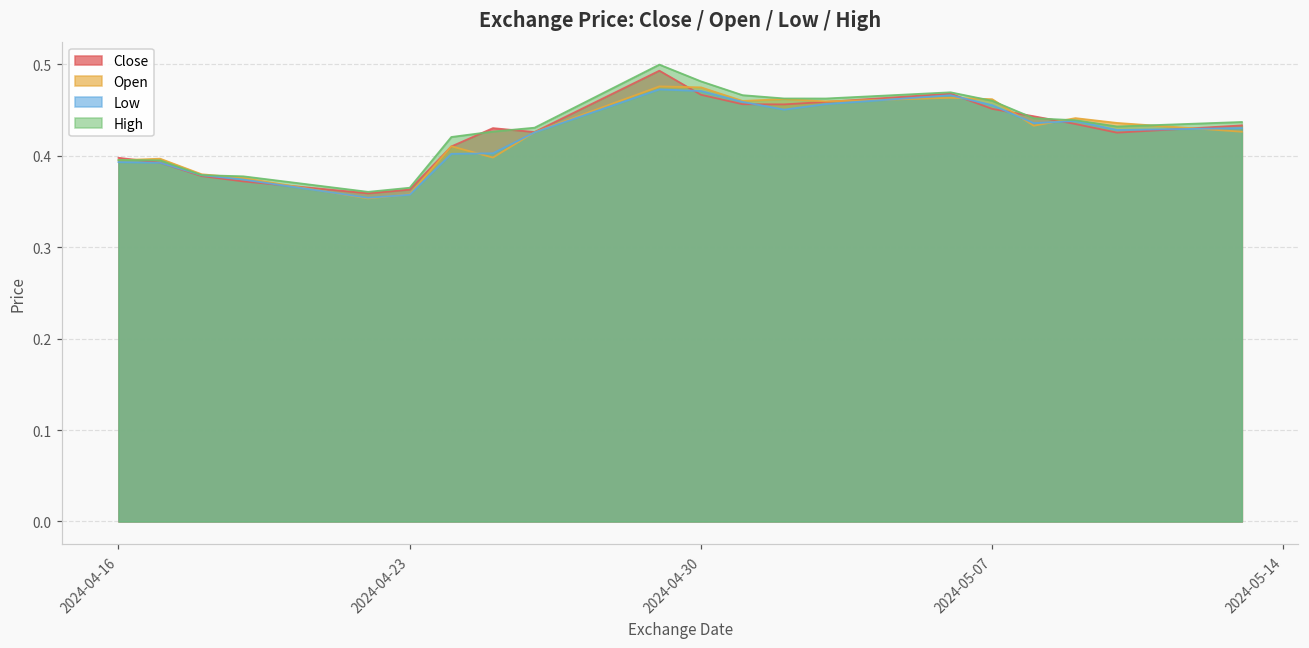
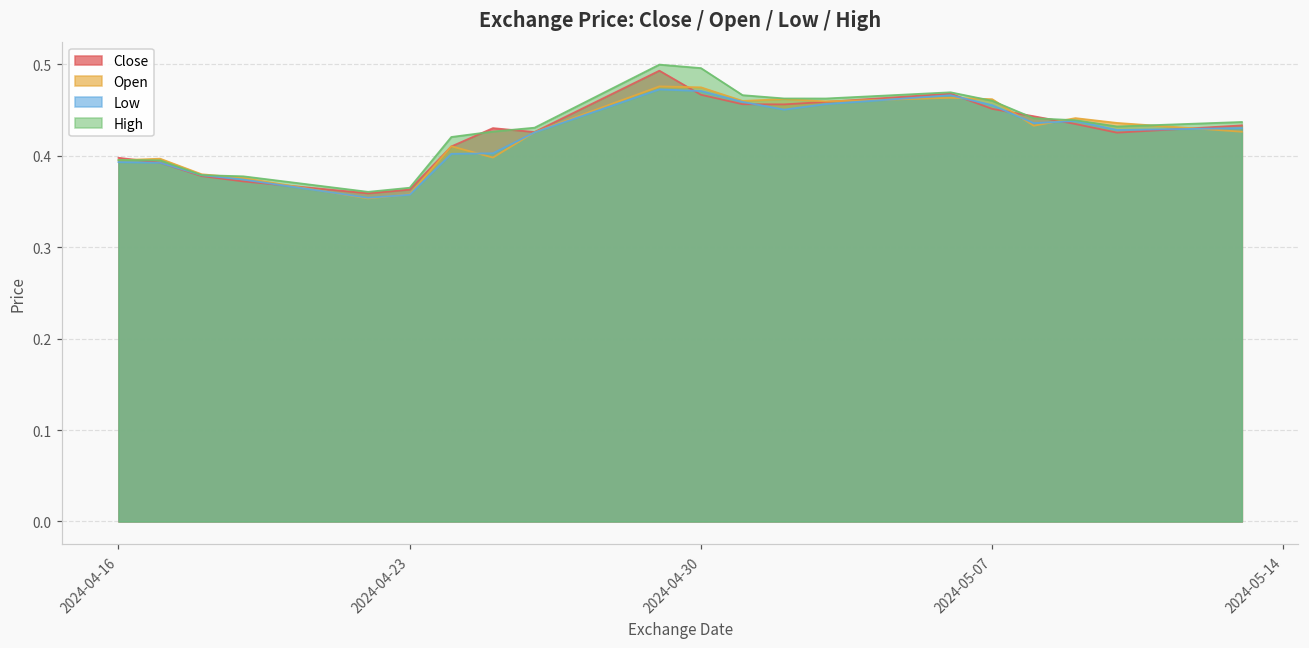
  {
    "Close": {
      "2024-04-30": 0.47,
      "2024-05-07": 0.45
    },
    "Open": {
      "2024-04-30": 0.47
    },
    "Low": {
      "2024-04-30": 0.47,
      "2024-05-07": 0.46
    },
    "High": {
-     "2024-04-30": 0.48
+     "2024-04-30": 0.50
    }
  }
